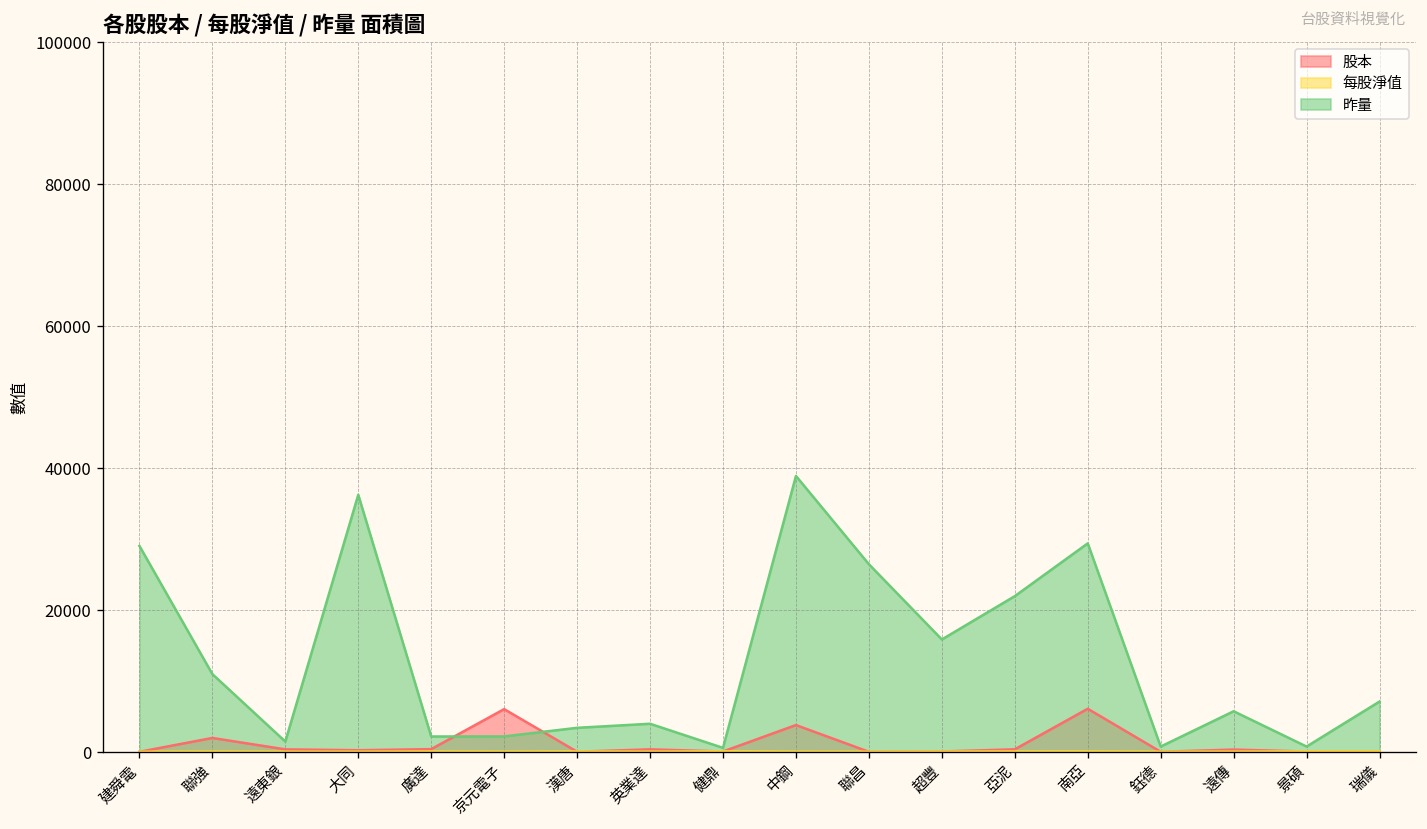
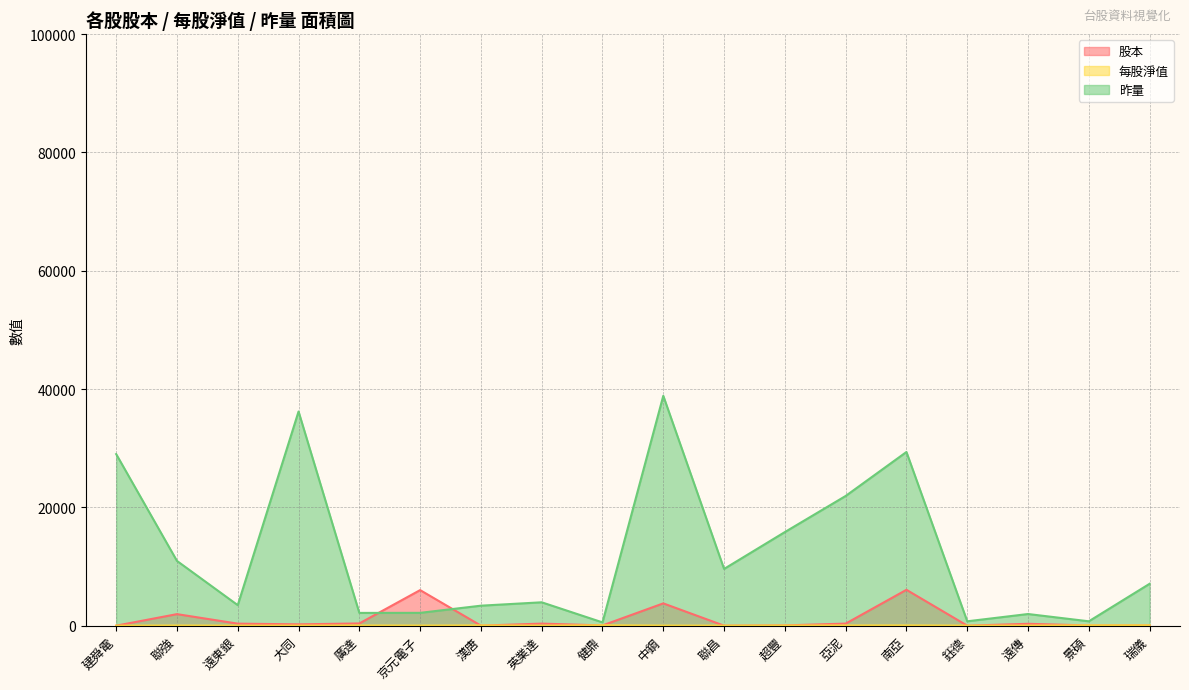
  {
    "股本": {
      "聯強": 2000,
      "京元電子": 6000,
      "中鋼": 4000,
      "南亞": 6000
    },
    "每股淨值": {
      "聯強": 0,
      "京元電子": 0,
      "中鋼": 0,
      "南亞": 0
    },
    "昨量": {
      "建舜電": 29000,
      "聯強": 11000,
-     "遠東銀": 1000,
+     "遠東銀": 3000,
      "大同": 36000,
      "廣達": 2000,
      "京元電子": 2000,
      "漢唐": 3000,
      "英業達": 4000,
      "健鼎": 1000,
      "中鋼": 39000,
-     "聯昌": 26000,
+     "聯昌": 10000,
      "超豐": 16000,
      "亞泥": 22000,
      "南亞": 29000,
      "鈺德": 1000,
-     "遠傳": 6000,
+     "遠傳": 2000,
      "景碩": 1000,
      "瑞儀": 7000
    }
  }
